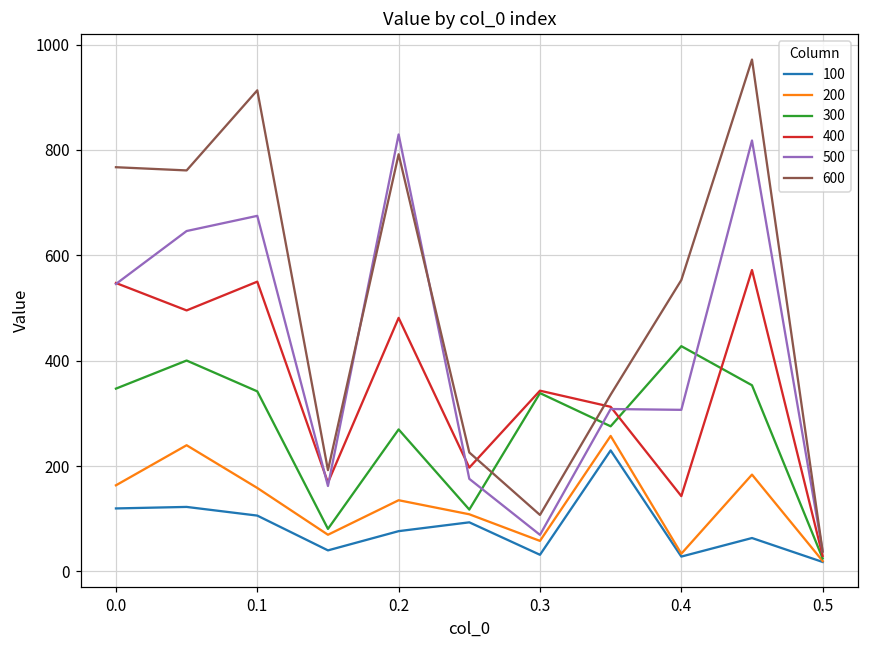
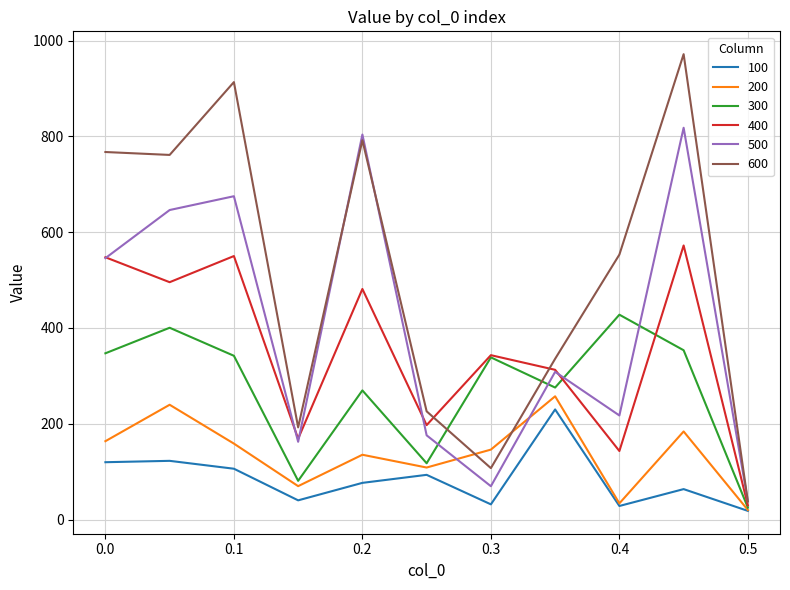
  {
    "100": {
      "0.0": 120,
      "0.1": 110,
      "0.2": 80,
      "0.3": 30,
      "0.4": 30
    },
    "200": {
      "0.0": 160,
      "0.1": 160,
      "0.2": 140,
-     "0.3": 60,
+     "0.3": 150,
      "0.4": 30
    },
    "300": {
      "0.0": 350,
      "0.1": 340,
      "0.2": 270,
      "0.4": 430
    },
    "400": {
      "0.1": 550,
      "0.2": 480,
      "0.4": 140
    },
    "500": {
      "0.1": 670,
-     "0.2": 830,
+     "0.2": 800,
      "0.3": 70,
-     "0.4": 310
+     "0.4": 220
    },
    "600": {
      "0.0": 770,
      "0.1": 910,
      "0.2": 790,
      "0.3": 110,
      "0.4": 550
    }
  }
